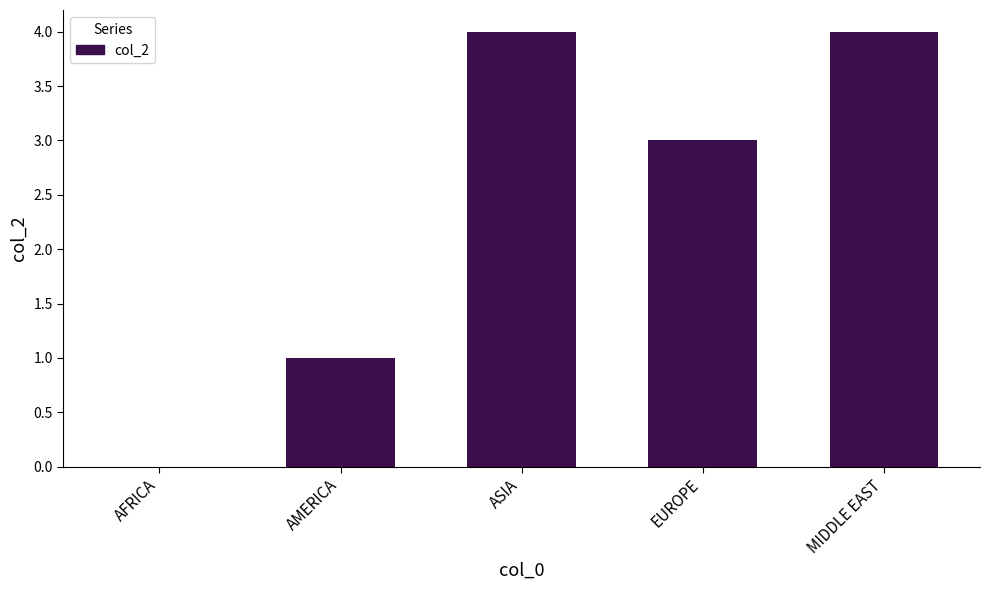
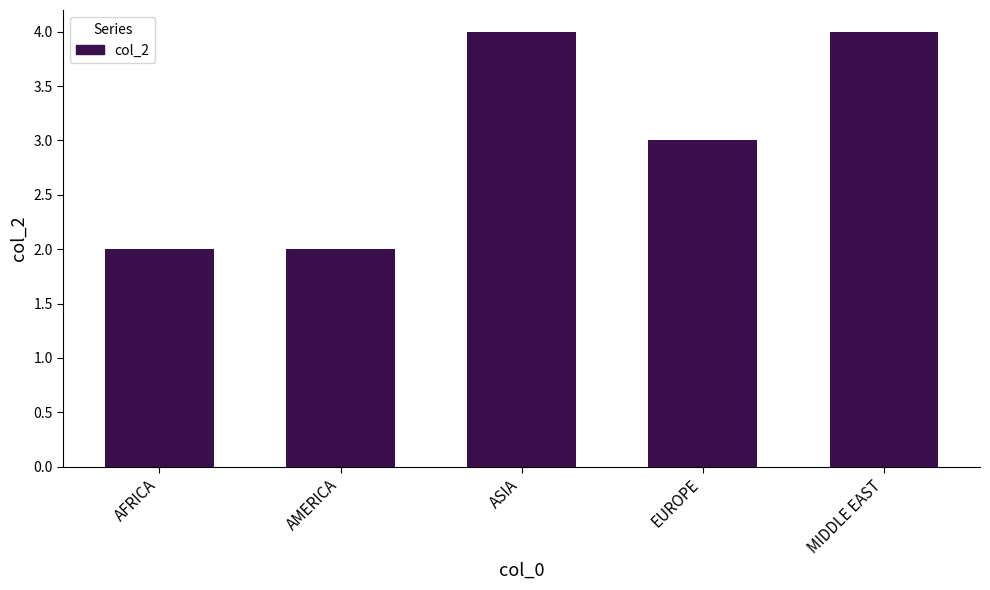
  {
-   "AFRICA": 0,
-   "AMERICA": 1,
+   "AFRICA": 2,
+   "AMERICA": 2,
    "ASIA": 4,
    "EUROPE": 3,
    "MIDDLE EAST": 4
  }
